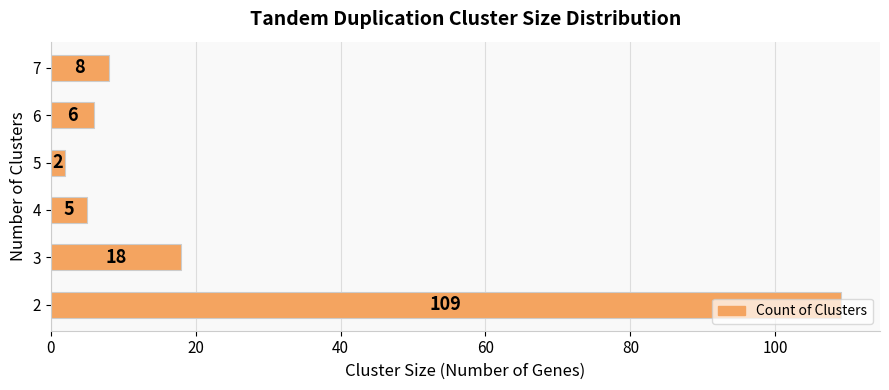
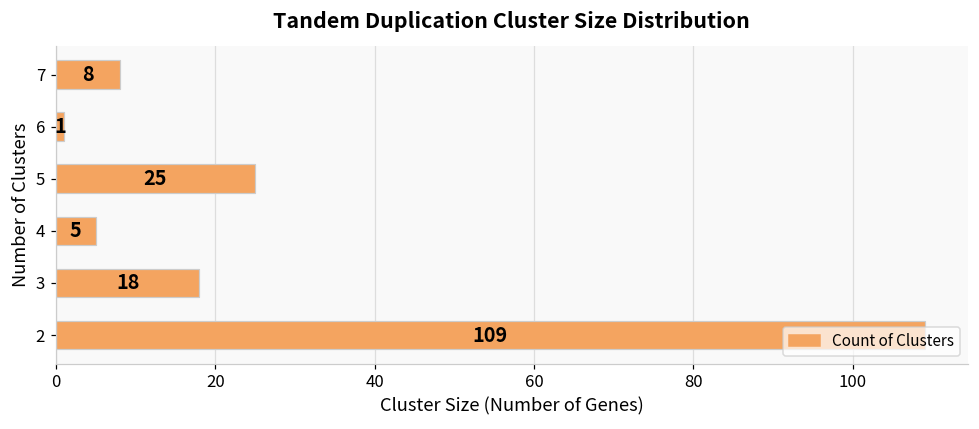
  {
    "7": 8,
-   "6": 6,
-   "5": 2,
+   "6": 1,
+   "5": 25,
    "4": 5,
    "3": 18
  }
